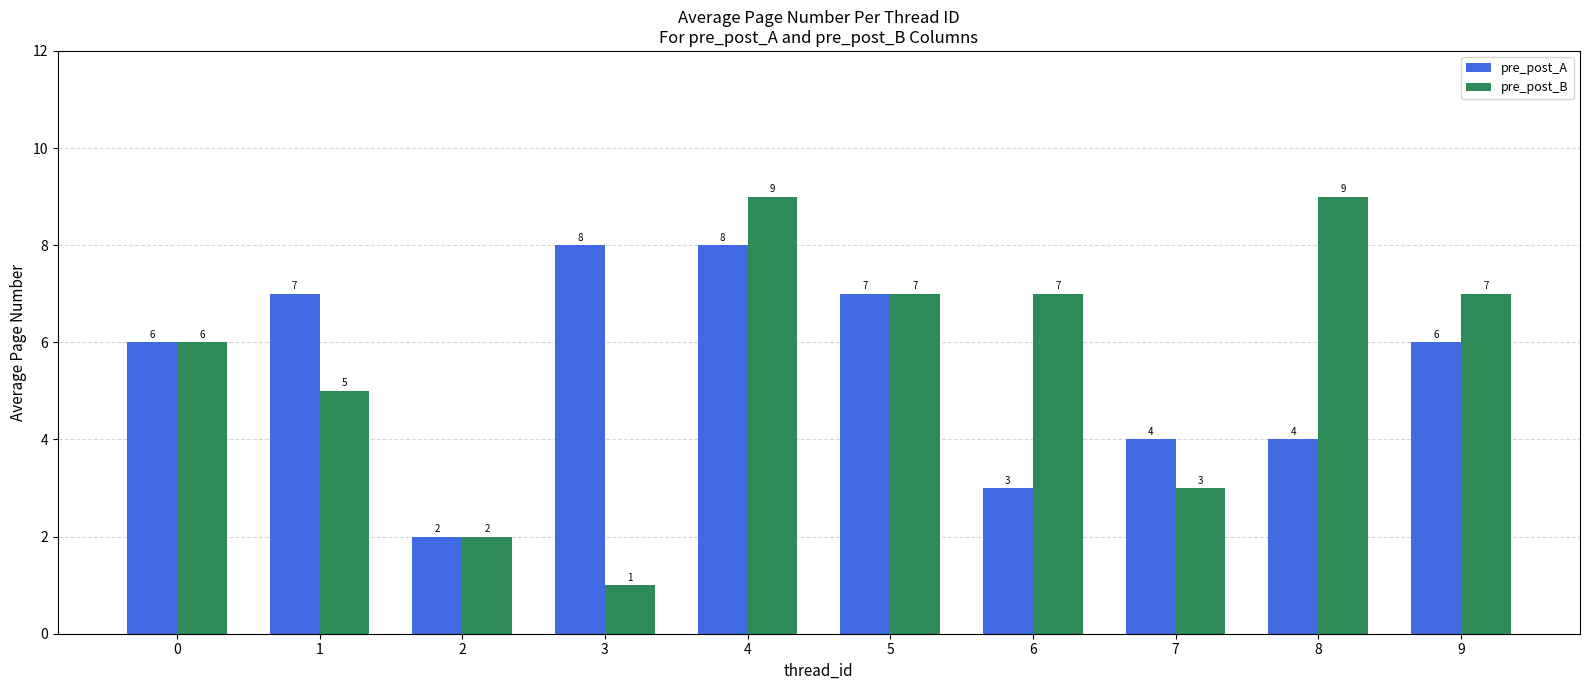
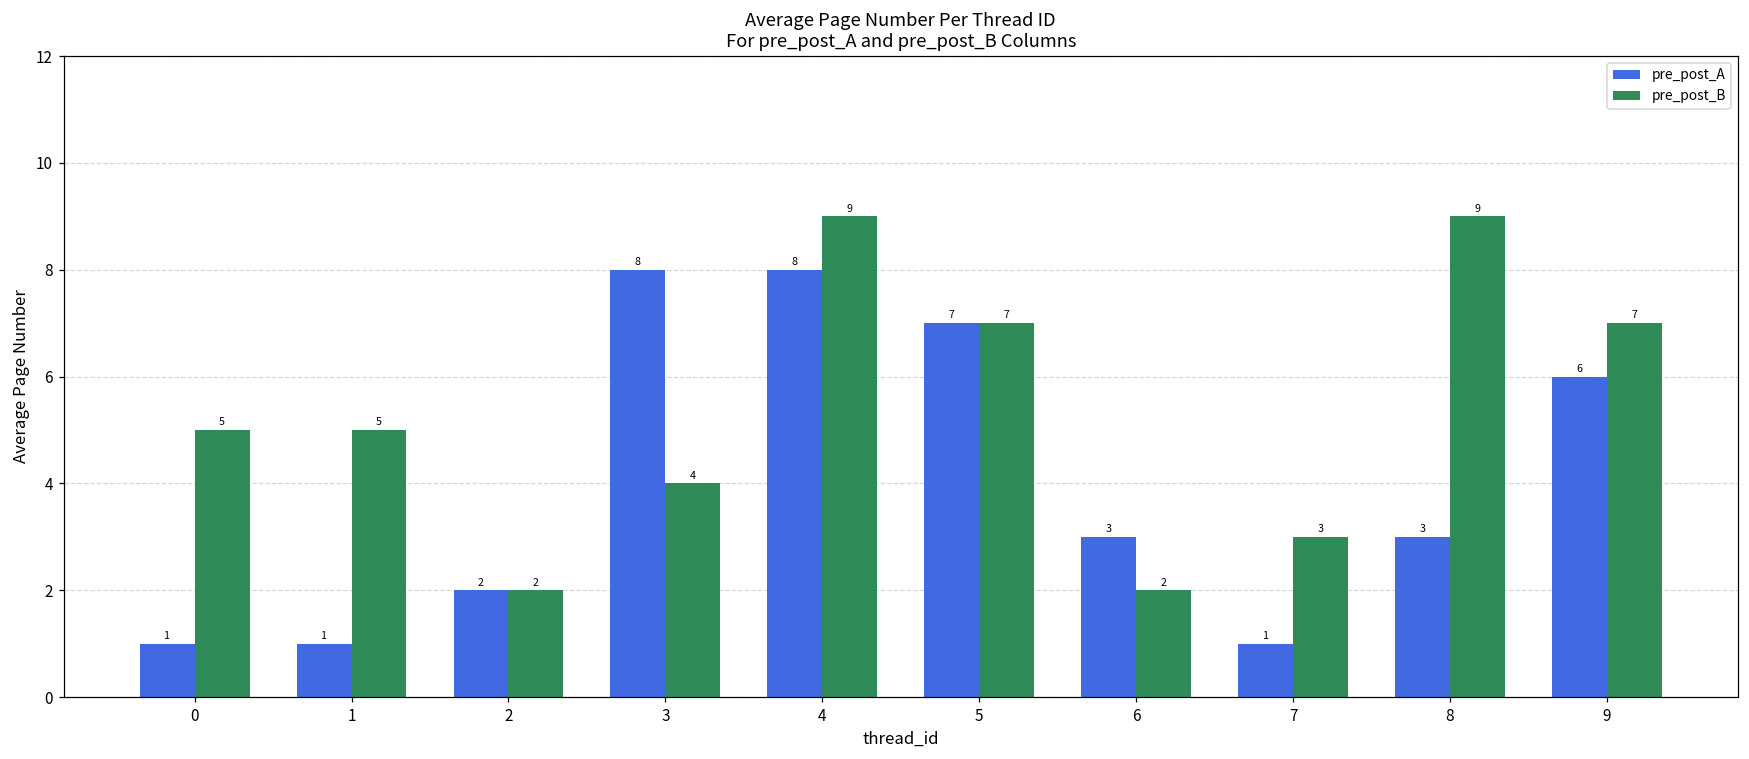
  {
    "pre_post_A": {
-     "0": 6,
-     "1": 7,
+     "0": 1,
+     "1": 1,
      "2": 2,
      "3": 8,
      "4": 8,
      "5": 7,
      "6": 3,
-     "7": 4,
-     "8": 4,
+     "7": 1,
+     "8": 3,
      "9": 6
    },
    "pre_post_B": {
-     "0": 6,
+     "0": 5,
      "1": 5,
      "2": 2,
-     "3": 1,
+     "3": 4,
      "4": 9,
      "5": 7,
-     "6": 7,
+     "6": 2,
      "7": 3,
      "8": 9,
      "9": 7
    }
  }
